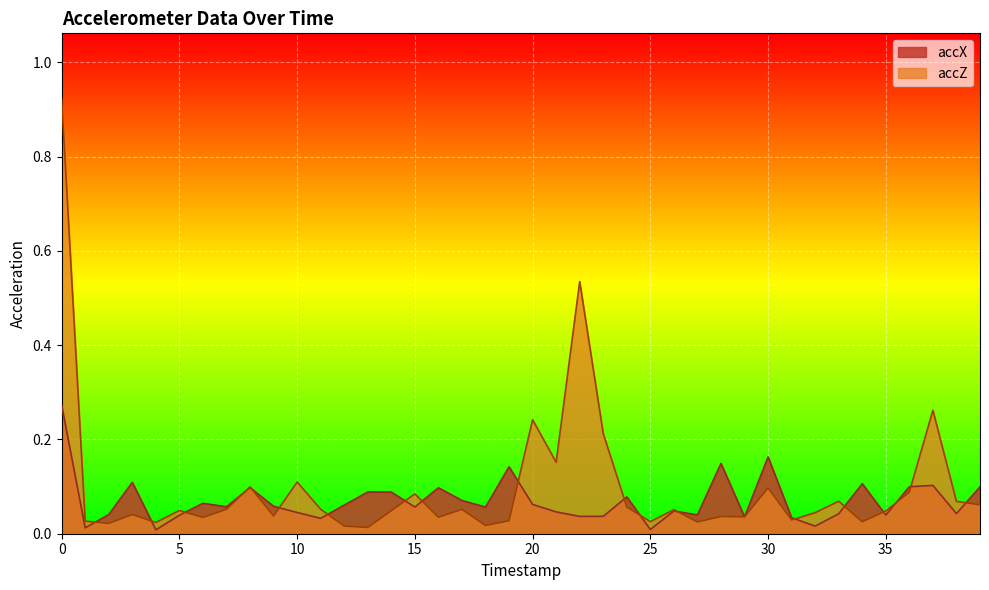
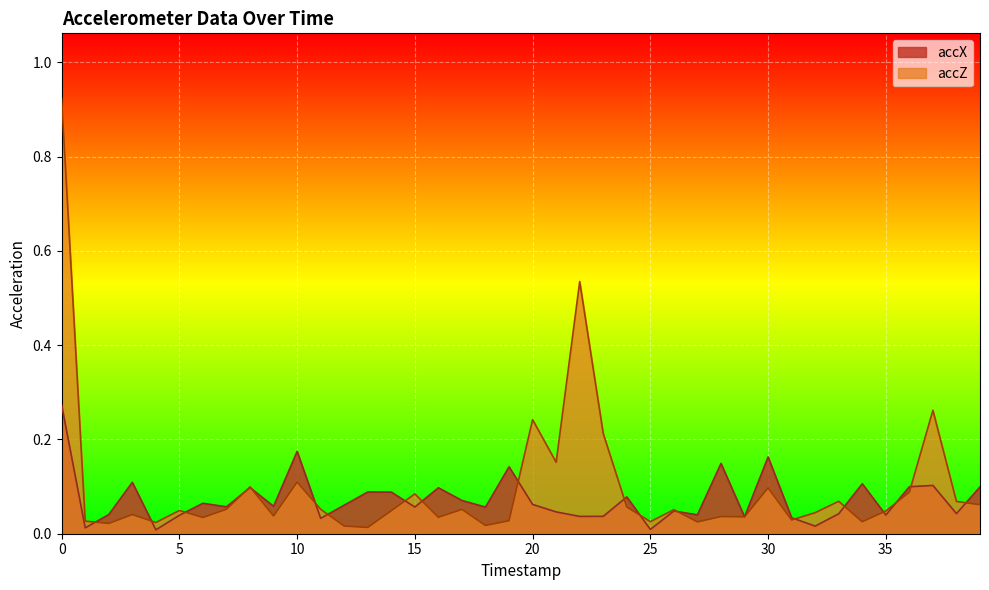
  {
    "accX": {
      "0": 0.27,
      "5": 0.04,
-     "10": 0.05,
+     "10": 0.17,
      "15": 0.06,
      "20": 0.06,
      "25": 0.01,
      "30": 0.16,
      "35": 0.04
    },
    "accZ": {
      "0": 0.92,
      "5": 0.05,
      "10": 0.11,
      "15": 0.08,
      "20": 0.24,
      "25": 0.03,
      "30": 0.10,
      "35": 0.05
    }
  }
